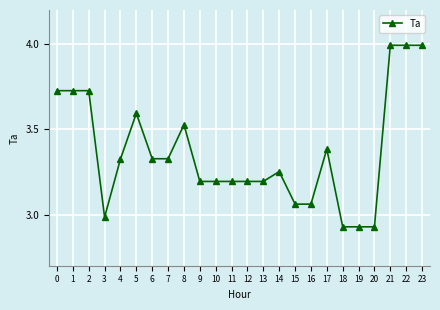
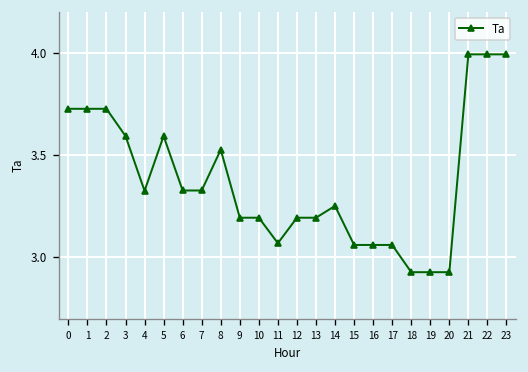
  {
    "0": 3.73,
    "1": 3.73,
    "2": 3.73,
-   "3": 2.98,
+   "3": 3.59,
    "4": 3.33,
    "5": 3.59,
    "6": 3.33,
    "7": 3.33,
    "8": 3.53,
    "9": 3.19,
    "10": 3.19,
-   "11": 3.19,
+   "11": 3.07,
    "12": 3.19,
    "13": 3.19,
    "14": 3.25,
    "15": 3.06,
    "16": 3.06,
-   "17": 3.38,
+   "17": 3.06,
    "18": 2.93,
    "19": 2.93,
    "20": 2.93,
    "21": 3.99,
    "22": 3.99,
    "23": 3.99
  }
